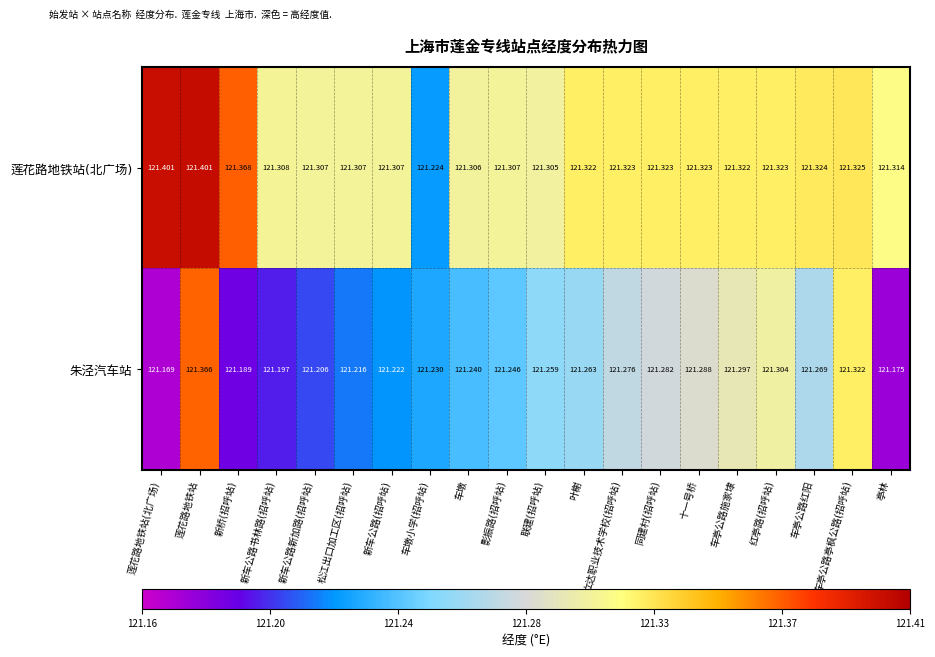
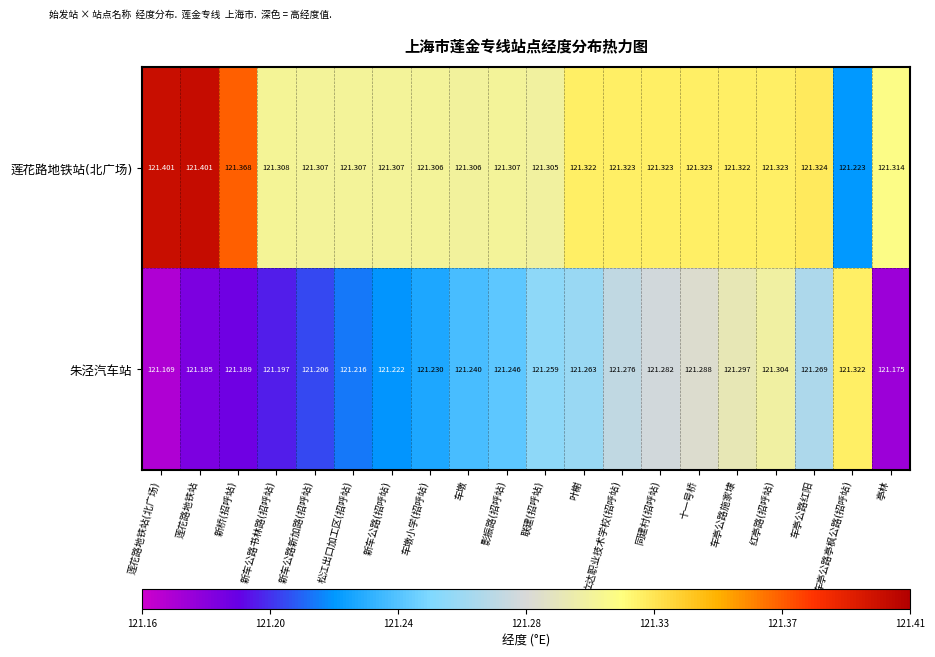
  {
    "莲花路地铁站(北广场)": {
      "莲花路地铁站(北广场)": 121.401,
      "莲花路地铁站": 121.401,
      "新桥(招呼站)": 121.368,
      "新车公路书林路(招呼站)": 121.308,
      "新车公路新加路(招呼站)": 121.307,
      "松江出口加工区(招呼站)": 121.307,
      "新车公路(招呼站)": 121.307,
-     "车墩小学(招呼站)": 121.224,
+     "车墩小学(招呼站)": 121.306,
      "车墩": 121.306,
      "影振路(招呼站)": 121.307,
      "联建(招呼站)": 121.305,
      "叶榭": 121.322,
      "立达职业技术学校(招呼站)": 121.323,
      "同建村(招呼站)": 121.323,
      "十一号桥": 121.323,
      "车亭公路施家埭": 121.322,
      "红亭路(招呼站)": 121.323,
      "车亭公路红阳": 121.324,
-     "车亭公路亭枫公路(招呼站)": 121.325,
+     "车亭公路亭枫公路(招呼站)": 121.223,
      "亭林": 121.314
    },
    "朱泾汽车站": {
      "莲花路地铁站(北广场)": 121.169,
-     "莲花路地铁站": 121.366,
+     "莲花路地铁站": 121.185,
      "新桥(招呼站)": 121.189,
      "新车公路书林路(招呼站)": 121.197,
      "新车公路新加路(招呼站)": 121.206,
      "松江出口加工区(招呼站)": 121.216,
      "新车公路(招呼站)": 121.222,
      "车墩小学(招呼站)": 121.230,
      "车墩": 121.240,
      "影振路(招呼站)": 121.246,
      "联建(招呼站)": 121.259,
      "叶榭": 121.263,
      "立达职业技术学校(招呼站)": 121.276,
      "同建村(招呼站)": 121.282,
      "十一号桥": 121.288,
      "车亭公路施家埭": 121.297,
      "红亭路(招呼站)": 121.304,
      "车亭公路红阳": 121.269,
      "车亭公路亭枫公路(招呼站)": 121.322,
      "亭林": 121.175
    }
  }
